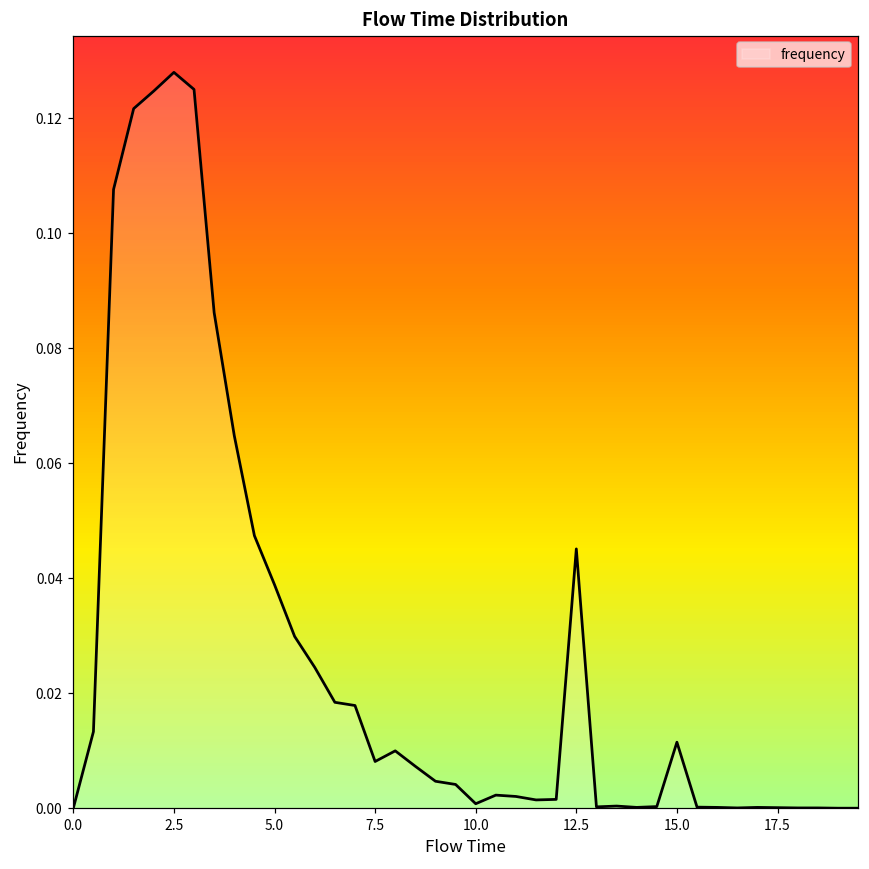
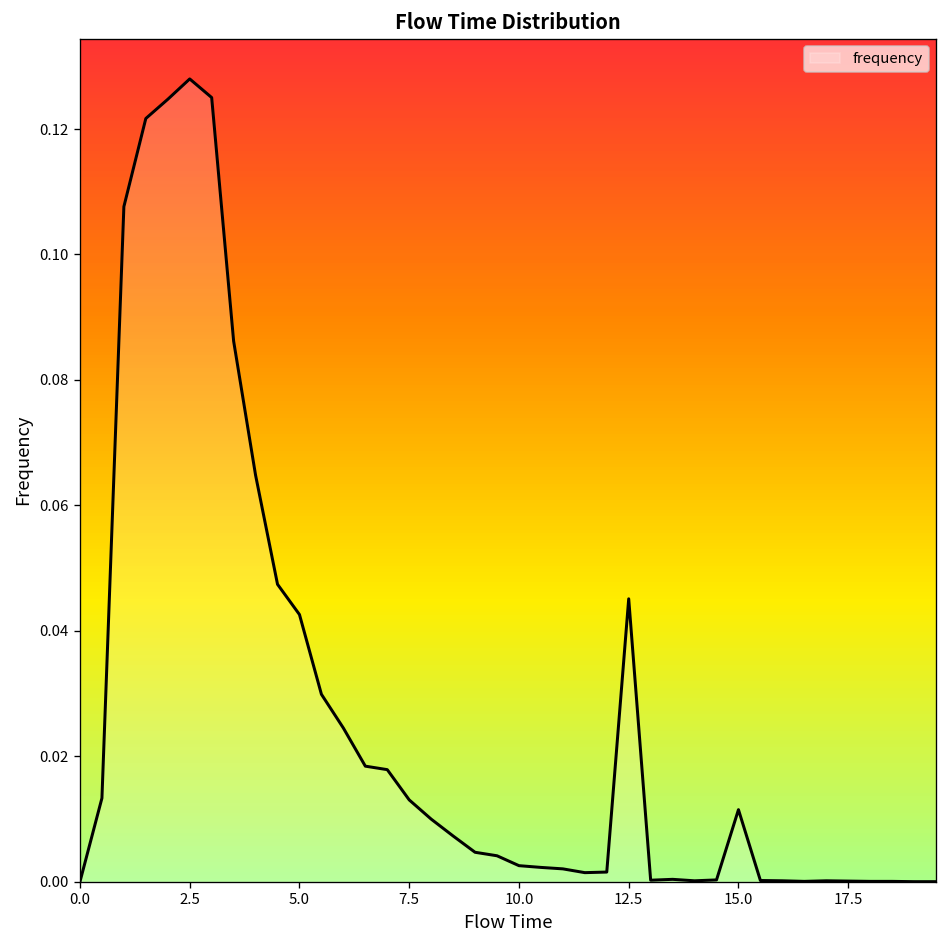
  {
    "0.0": 0.000,
    "2.5": 0.128,
-   "5.0": 0.039,
-   "7.5": 0.008,
-   "10.0": 0.001,
+   "5.0": 0.043,
+   "7.5": 0.013,
+   "10.0": 0.003,
    "12.5": 0.045,
    "15.0": 0.011,
    "17.5": 0.000
  }
